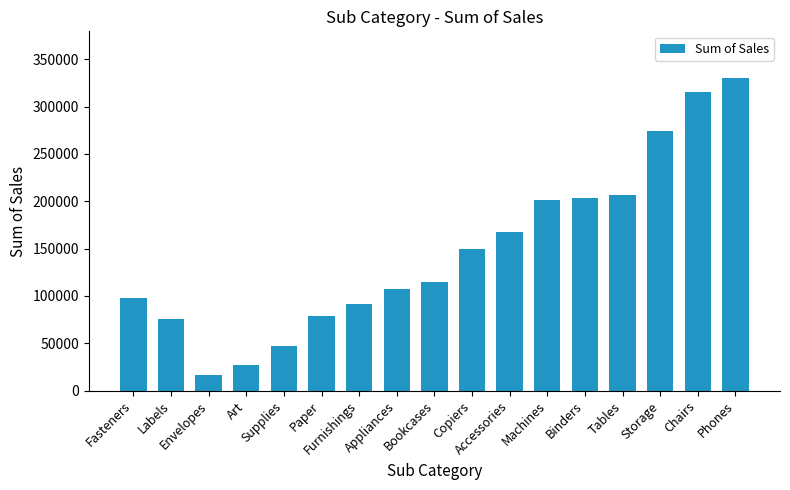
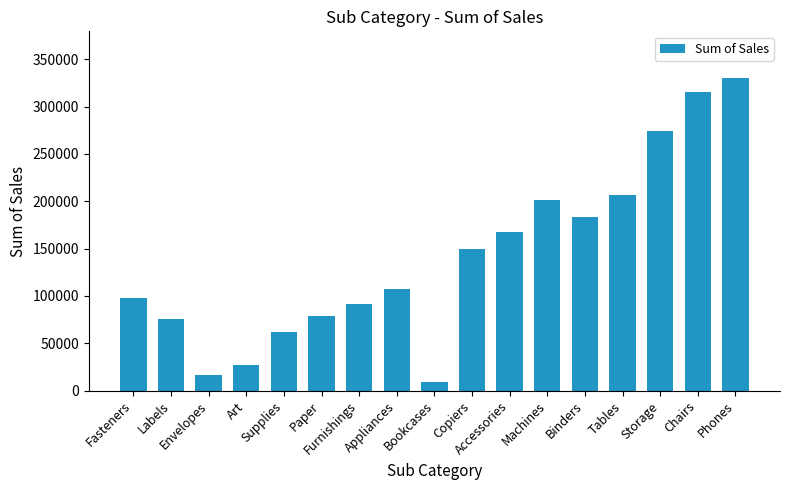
  {
    "Fasteners": 100000,
    "Labels": 80000,
    "Envelopes": 20000,
    "Art": 30000,
-   "Supplies": 50000,
+   "Supplies": 60000,
    "Paper": 80000,
    "Furnishings": 90000,
    "Appliances": 110000,
-   "Bookcases": 110000,
+   "Bookcases": 10000,
    "Copiers": 150000,
    "Accessories": 170000,
    "Machines": 200000,
-   "Binders": 200000,
+   "Binders": 180000,
    "Tables": 210000,
    "Storage": 270000,
    "Chairs": 310000,
    "Phones": 330000
  }
